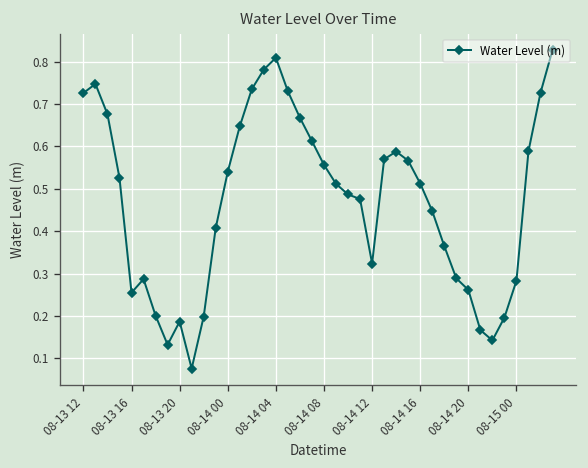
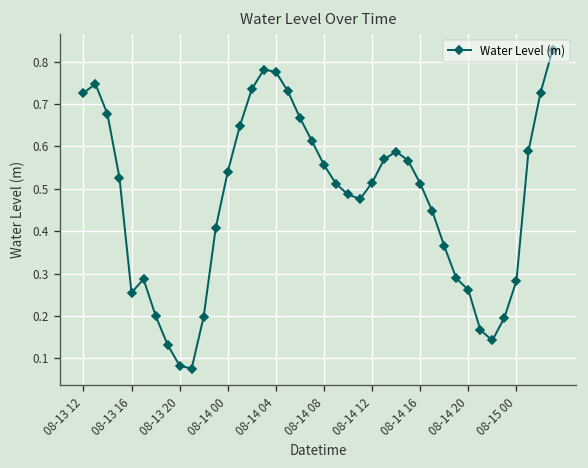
  {
    "08-13 12": 0.73,
    "08-13 16": 0.25,
-   "08-13 20": 0.19,
+   "08-13 20": 0.08,
    "08-14 00": 0.54,
-   "08-14 04": 0.81,
+   "08-14 04": 0.78,
    "08-14 08": 0.56,
-   "08-14 12": 0.32,
+   "08-14 12": 0.51,
    "08-14 16": 0.51,
    "08-14 20": 0.26,
    "08-15 00": 0.28
  }
